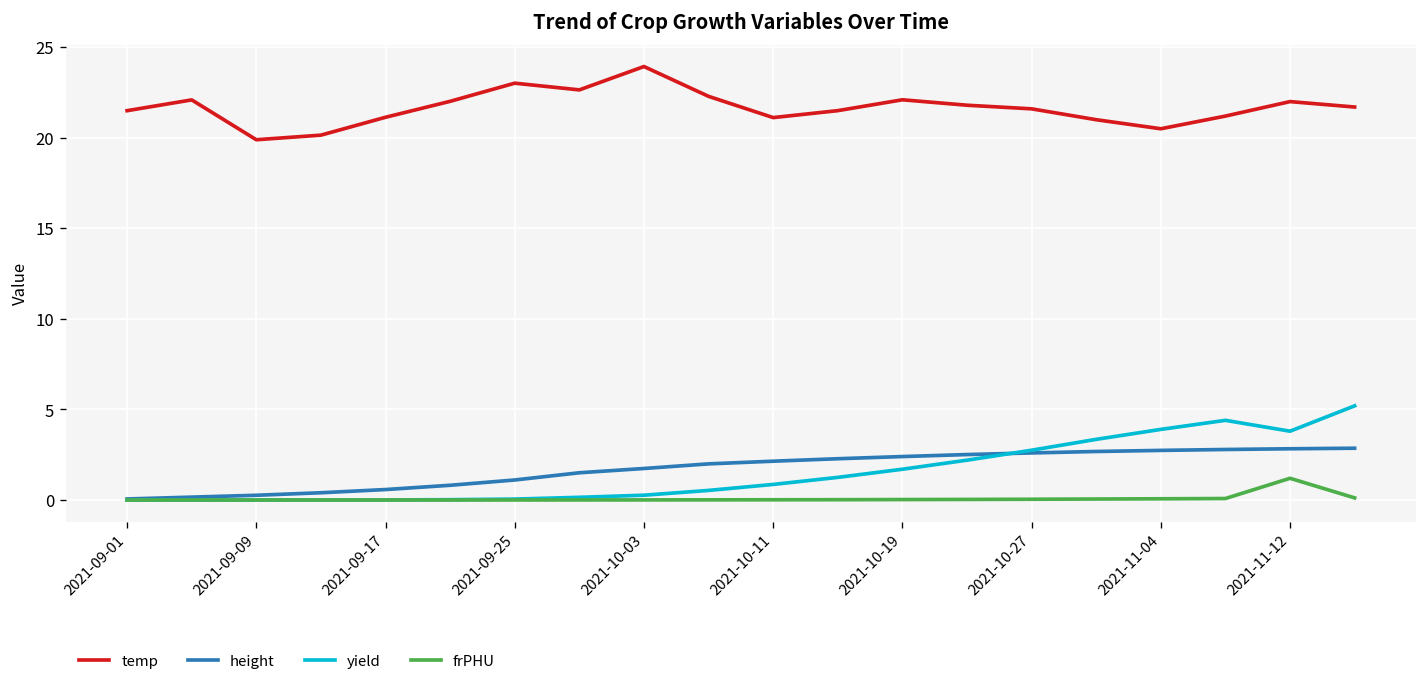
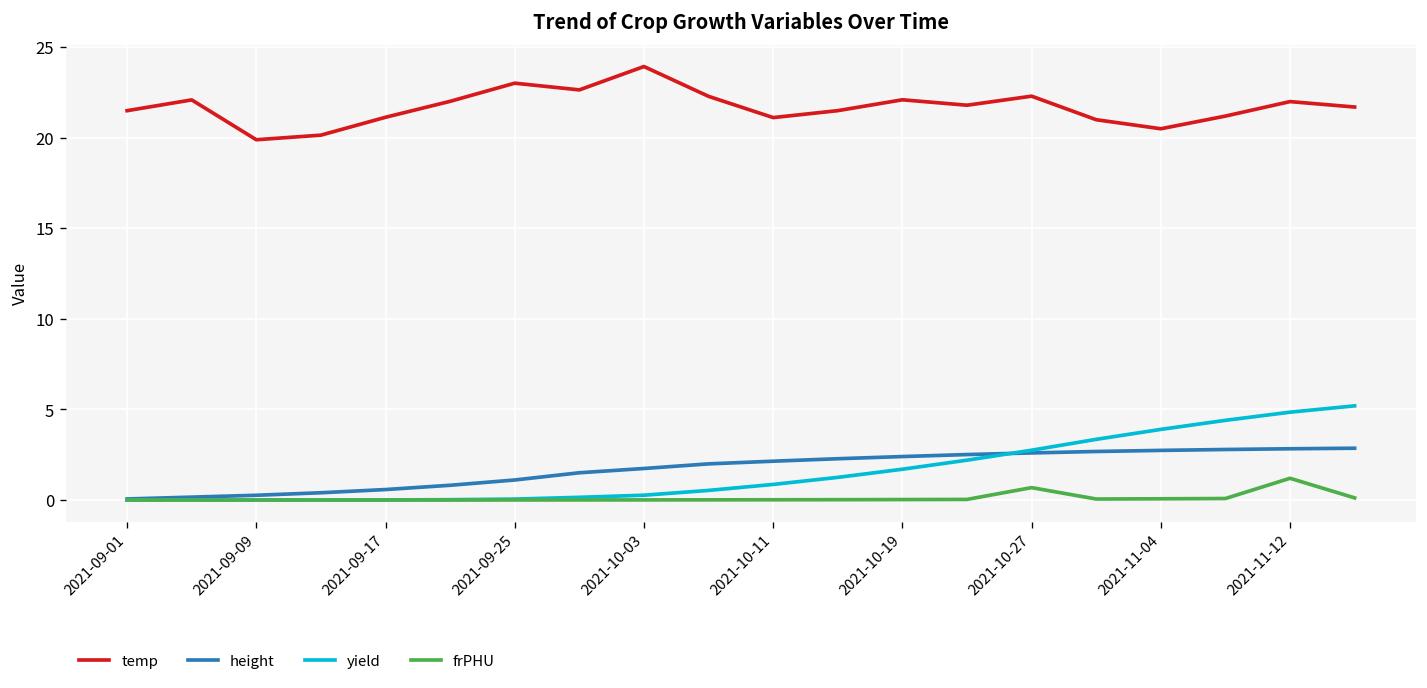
  {
    "temp": {
      "2021-09-01": 21.5,
      "2021-09-09": 19.9,
      "2021-09-17": 21.1,
      "2021-09-25": 23.0,
      "2021-10-03": 23.9,
      "2021-10-11": 21.1,
      "2021-10-19": 22.1,
-     "2021-10-27": 21.6,
+     "2021-10-27": 22.3,
      "2021-11-04": 20.5,
      "2021-11-12": 22.0
    },
    "height": {
      "2021-09-09": 0.3,
      "2021-09-17": 0.6,
      "2021-09-25": 1.1,
      "2021-10-03": 1.7,
      "2021-10-11": 2.1,
      "2021-10-19": 2.4,
      "2021-11-04": 2.7,
      "2021-11-12": 2.8
    },
    "yield": {
      "2021-10-03": 0.3,
      "2021-10-11": 0.9,
      "2021-10-19": 1.7,
      "2021-11-04": 3.9,
-     "2021-11-12": 3.8
+     "2021-11-12": 4.9
    },
    "frPHU": {
      "2021-10-03": 0.0,
      "2021-10-11": 0.0,
      "2021-10-19": 0.0,
-     "2021-10-27": 0.0,
+     "2021-10-27": 0.7,
      "2021-11-04": 0.1,
      "2021-11-12": 1.2
    }
  }
